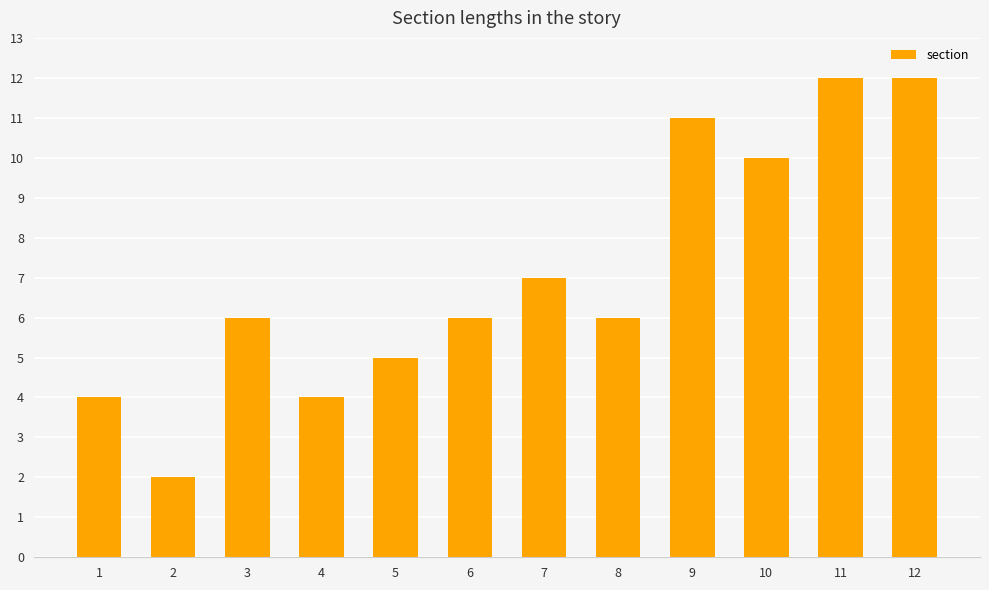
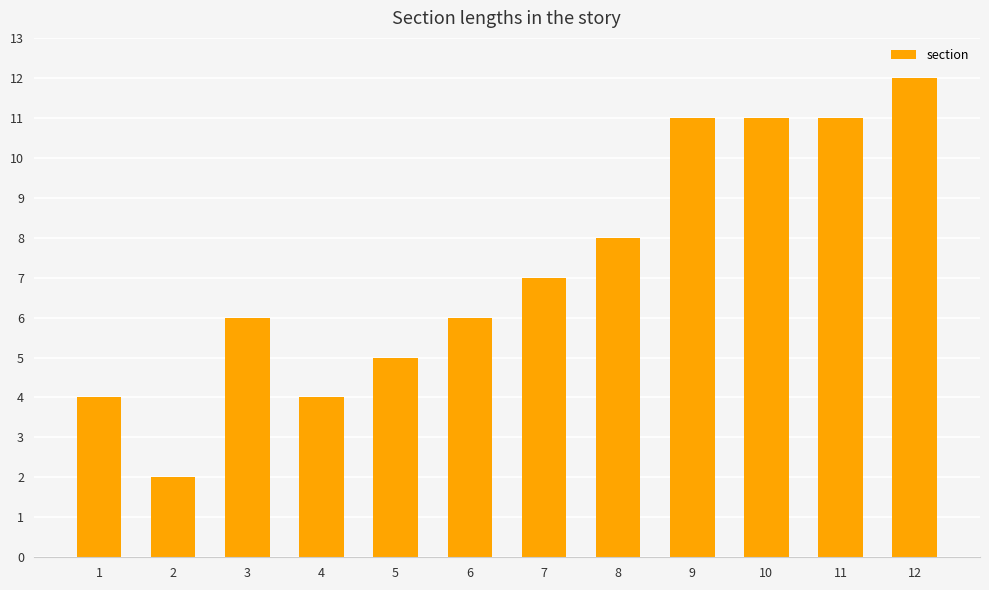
  {
    "1": 4,
    "2": 2,
    "3": 6,
    "4": 4,
    "5": 5,
    "6": 6,
    "7": 7,
-   "8": 6,
+   "8": 8,
    "9": 11,
-   "10": 10,
-   "11": 12,
+   "10": 11,
+   "11": 11,
    "12": 12
  }
